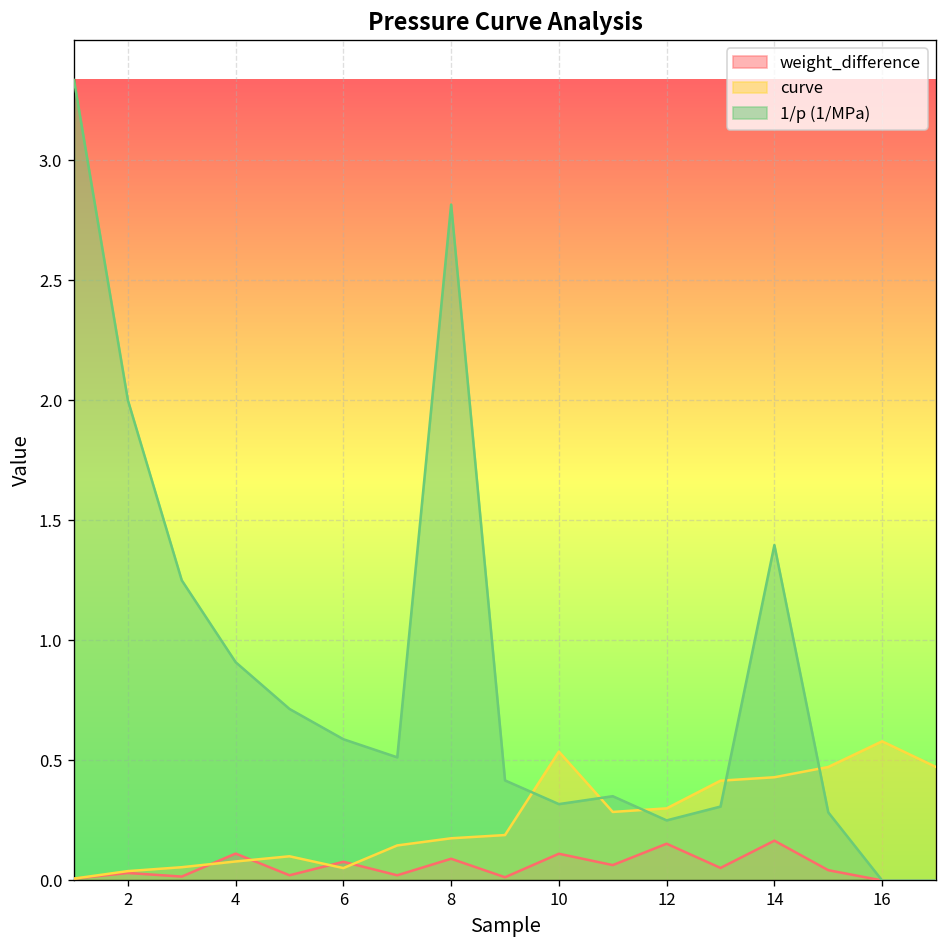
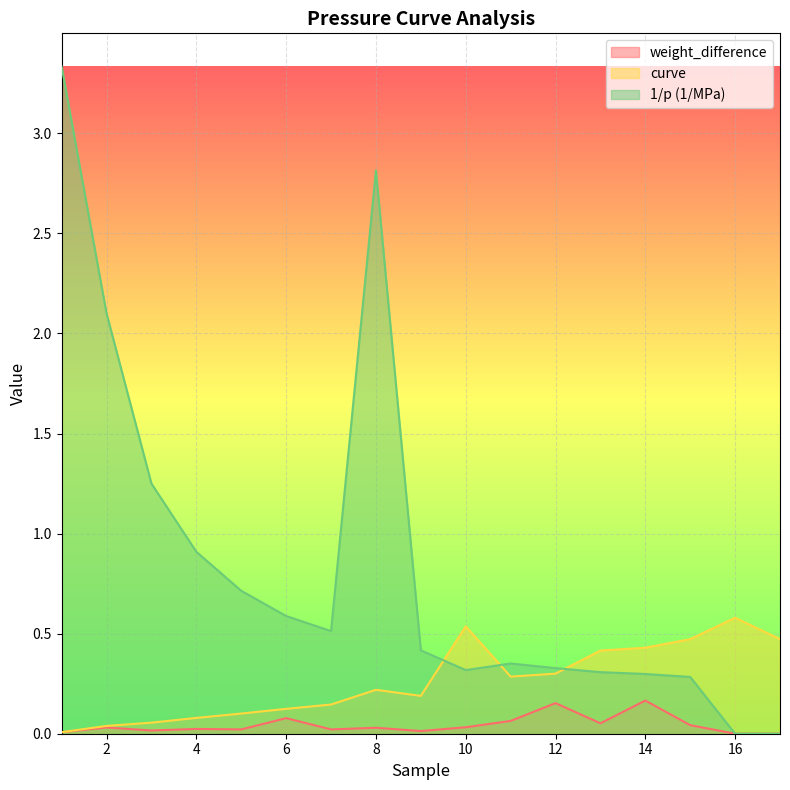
  {
    "weight_difference": {
-     "4": 0.11,
+     "4": 0.02,
      "6": 0.08,
-     "8": 0.09,
-     "10": 0.11,
+     "8": 0.03,
+     "10": 0.03,
      "12": 0.15,
      "14": 0.17
    },
    "curve": {
      "4": 0.08,
-     "6": 0.05,
-     "8": 0.18,
+     "6": 0.12,
+     "8": 0.22,
      "10": 0.54,
      "12": 0.30,
      "14": 0.43,
      "16": 0.58
    },
    "1/p (1/MPa)": {
-     "2": 2.0,
+     "2": 2.1,
      "4": 0.91,
      "6": 0.59,
      "8": 2.81,
      "10": 0.32,
-     "12": 0.25,
-     "14": 1.40
+     "12": 0.33,
+     "14": 0.30
    }
  }
